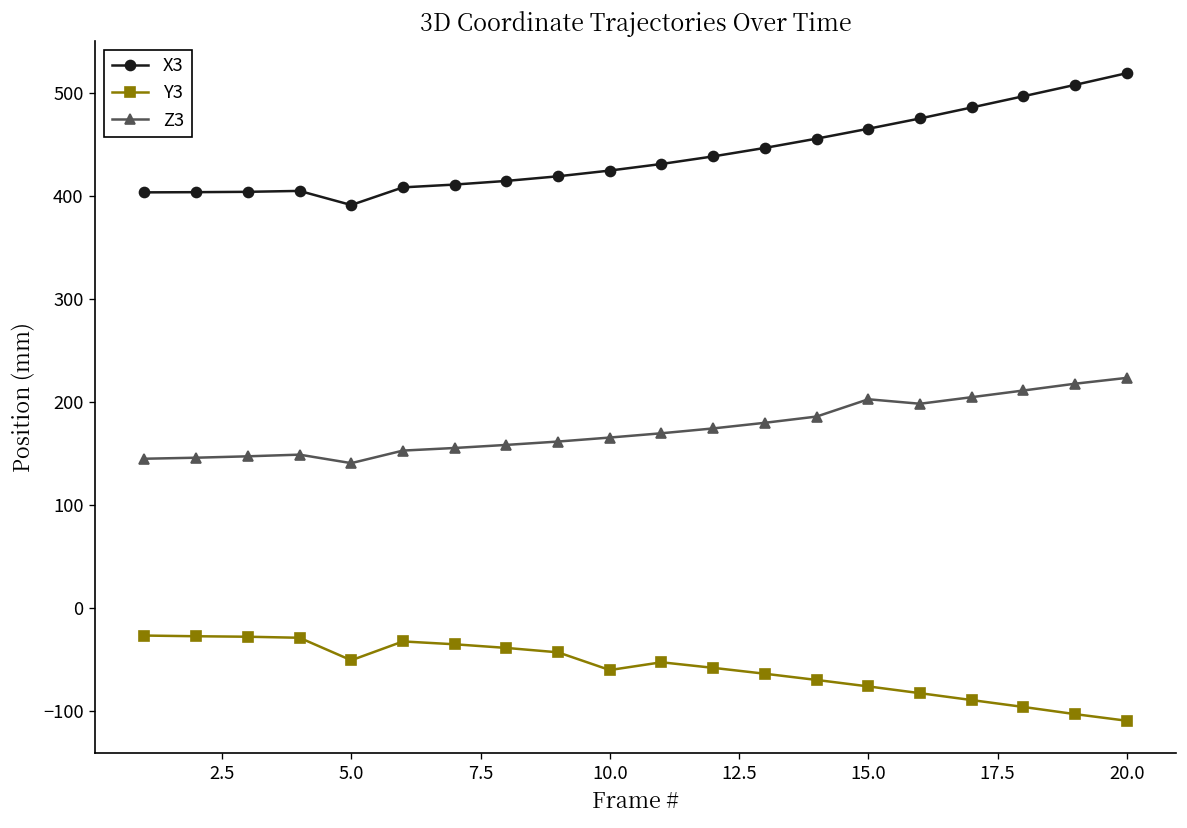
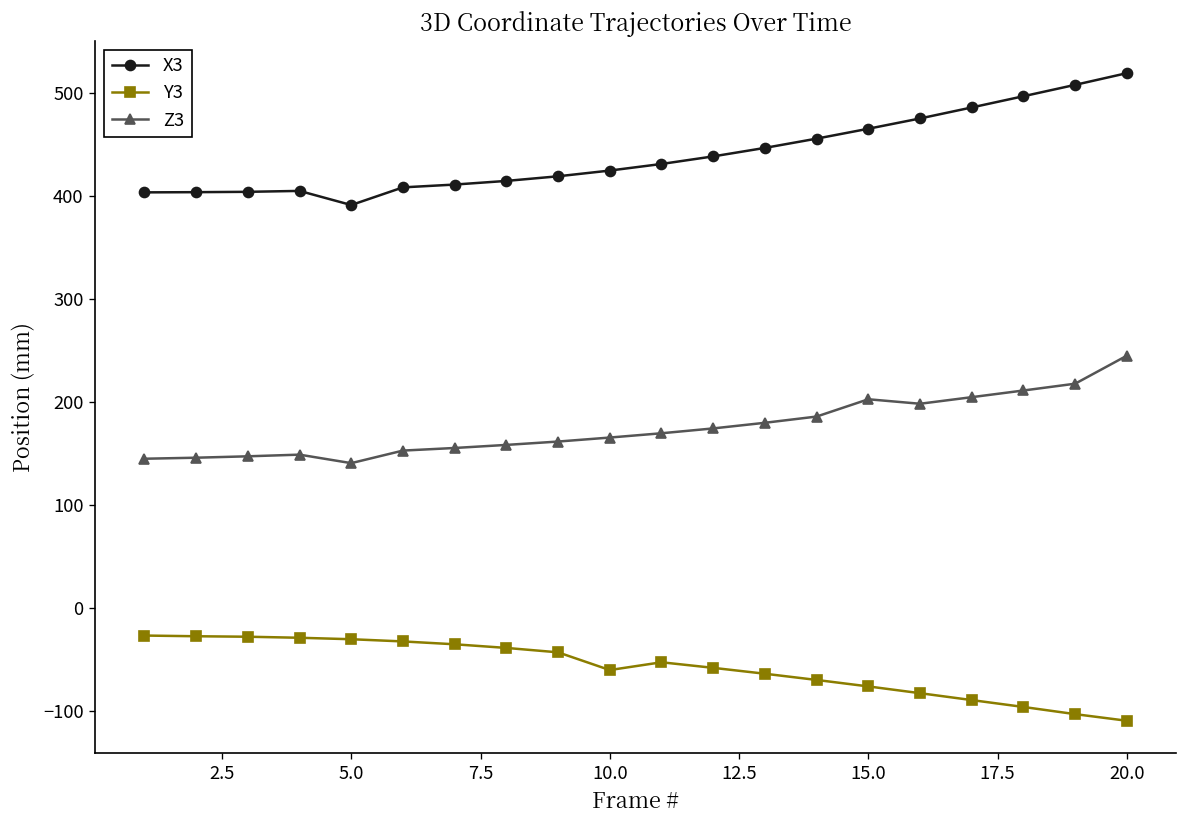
  {
    "X3": {
      "5.0": 390,
      "10.0": 420,
      "15.0": 470,
      "20.0": 520
    },
    "Y3": {
-     "5.0": -50,
+     "5.0": -30,
      "10.0": -60,
      "15.0": -80,
      "20.0": -110
    },
    "Z3": {
      "5.0": 140,
      "10.0": 170,
      "15.0": 200,
-     "20.0": 220
+     "20.0": 240
    }
  }
